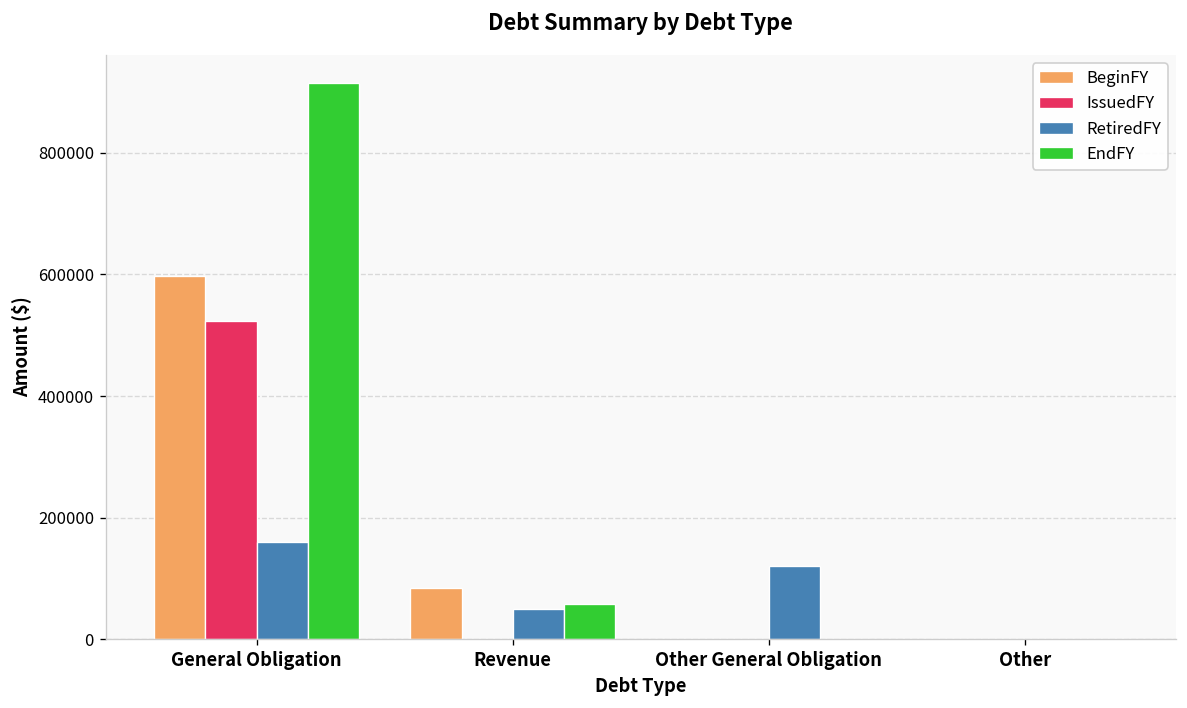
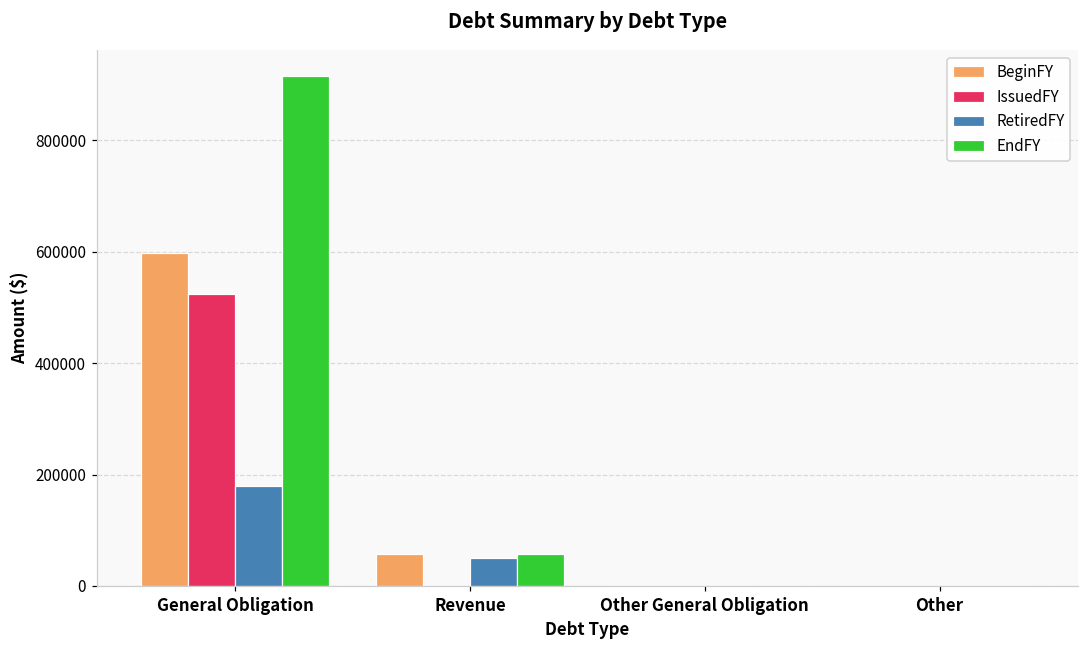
  {
    "BeginFY": {
      "General Obligation": 600000,
-     "Revenue": 80000,
+     "Revenue": 60000,
      "Other General Obligation": 0,
      "Other": 0
    },
    "IssuedFY": {
      "General Obligation": 520000,
      "Revenue": 0,
      "Other General Obligation": 0,
      "Other": 0
    },
    "RetiredFY": {
-     "General Obligation": 160000,
+     "General Obligation": 180000,
      "Revenue": 50000,
-     "Other General Obligation": 120000,
+     "Other General Obligation": 0,
      "Other": 0
    },
    "EndFY": {
      "General Obligation": 920000,
      "Revenue": 60000,
      "Other General Obligation": 0,
      "Other": 0
    }
  }
